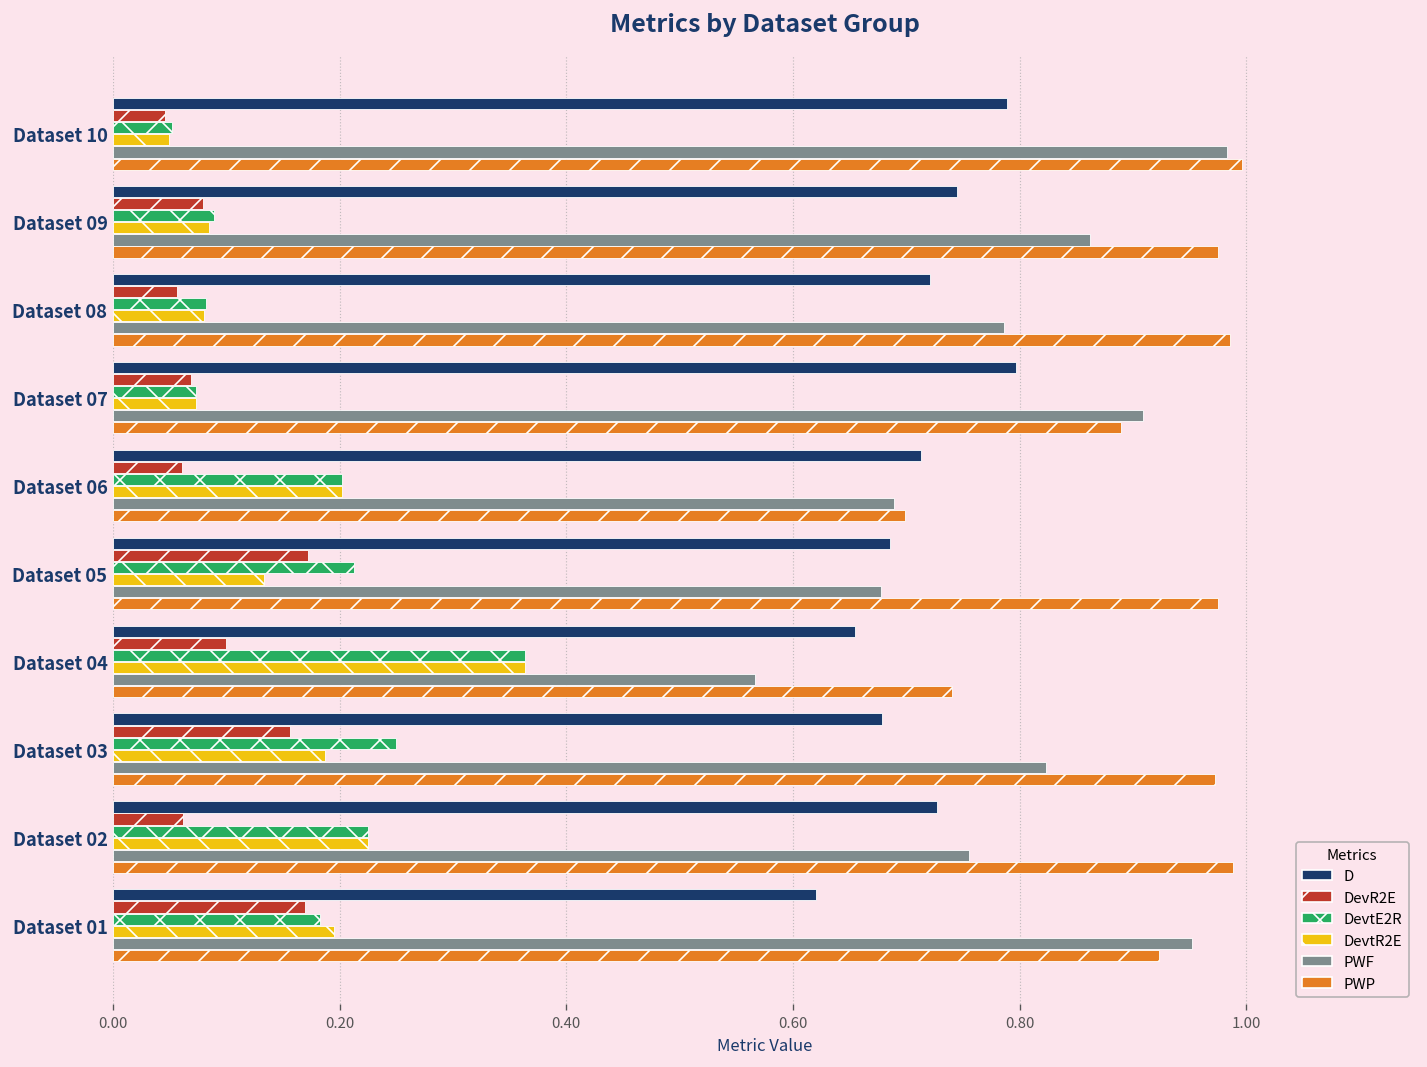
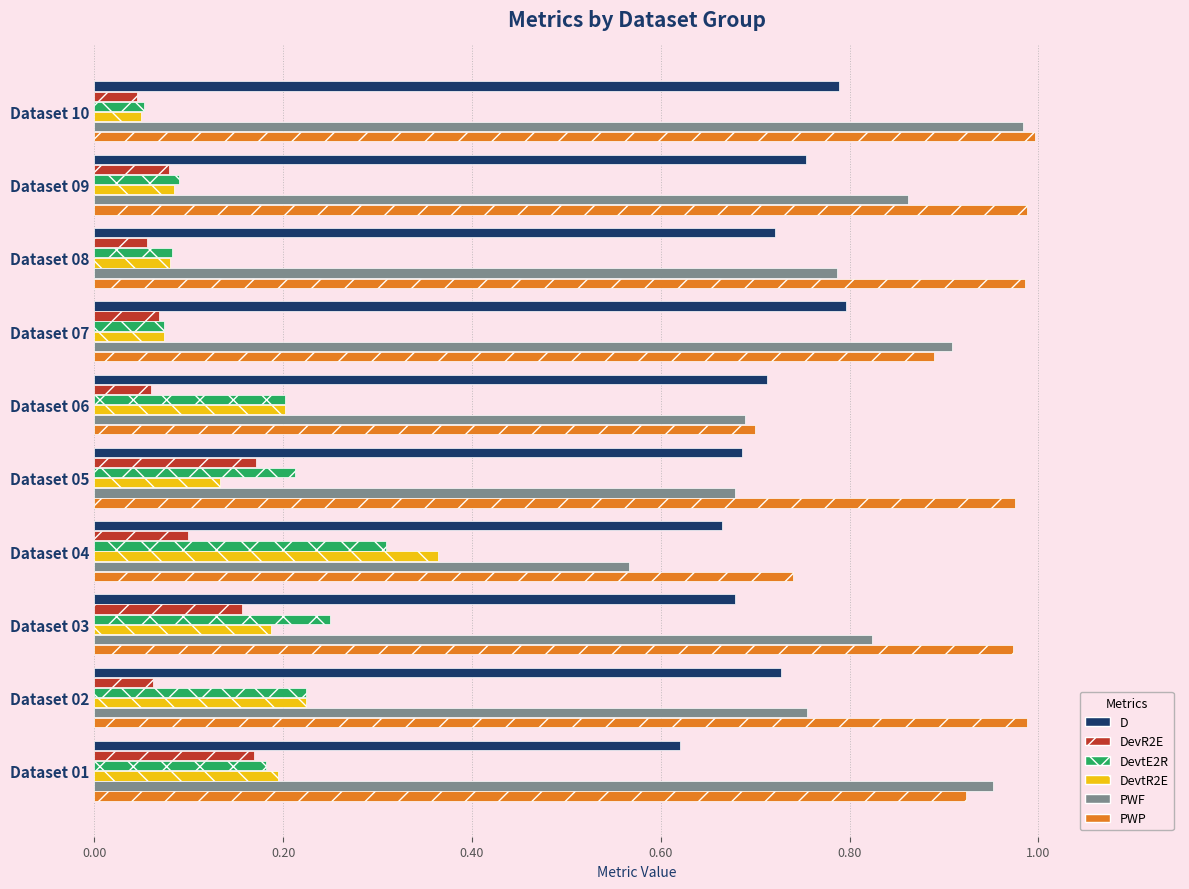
  {
    "D": {
      "Dataset 10": 0.79,
-     "Dataset 09": 0.745,
+     "Dataset 09": 0.754,
      "Dataset 08": 0.72,
      "Dataset 07": 0.80,
      "Dataset 06": 0.71,
      "Dataset 05": 0.69,
-     "Dataset 04": 0.65,
+     "Dataset 04": 0.67,
      "Dataset 03": 0.68,
      "Dataset 02": 0.73,
      "Dataset 01": 0.62
    },
    "DevR2E": {
      "Dataset 10": 0.05,
      "Dataset 09": 0.08,
      "Dataset 08": 0.06,
      "Dataset 07": 0.07,
      "Dataset 06": 0.06,
      "Dataset 05": 0.17,
      "Dataset 04": 0.10,
      "Dataset 03": 0.16,
      "Dataset 02": 0.06,
      "Dataset 01": 0.17
    },
    "DevtE2R": {
      "Dataset 10": 0.05,
      "Dataset 09": 0.09,
      "Dataset 08": 0.08,
      "Dataset 07": 0.07,
      "Dataset 06": 0.20,
      "Dataset 05": 0.21,
-     "Dataset 04": 0.36,
+     "Dataset 04": 0.31,
      "Dataset 03": 0.25,
      "Dataset 02": 0.22,
      "Dataset 01": 0.18
    },
    "DevtR2E": {
      "Dataset 10": 0.05,
      "Dataset 09": 0.08,
      "Dataset 08": 0.08,
      "Dataset 07": 0.07,
      "Dataset 06": 0.20,
      "Dataset 05": 0.13,
      "Dataset 04": 0.36,
      "Dataset 03": 0.19,
      "Dataset 02": 0.22,
      "Dataset 01": 0.20
    },
    "PWF": {
      "Dataset 10": 0.98,
      "Dataset 09": 0.86,
      "Dataset 08": 0.79,
      "Dataset 07": 0.91,
      "Dataset 06": 0.69,
      "Dataset 05": 0.68,
      "Dataset 04": 0.57,
      "Dataset 03": 0.82,
      "Dataset 02": 0.76,
      "Dataset 01": 0.95
    },
    "PWP": {
      "Dataset 10": 1.00,
-     "Dataset 09": 0.98,
+     "Dataset 09": 0.99,
      "Dataset 08": 0.99,
      "Dataset 07": 0.89,
      "Dataset 06": 0.70,
      "Dataset 05": 0.98,
      "Dataset 04": 0.74,
      "Dataset 03": 0.97,
      "Dataset 02": 0.99,
      "Dataset 01": 0.92
    }
  }
